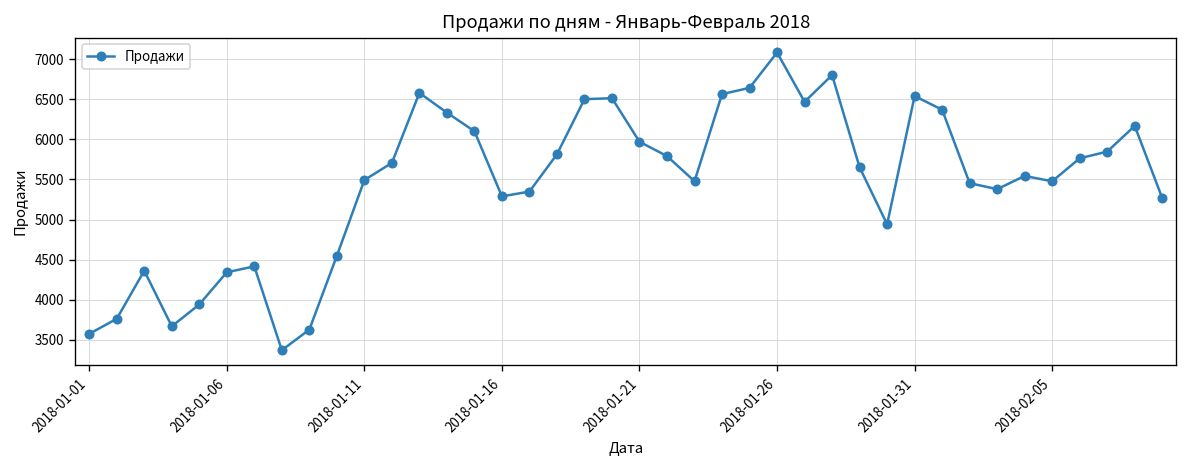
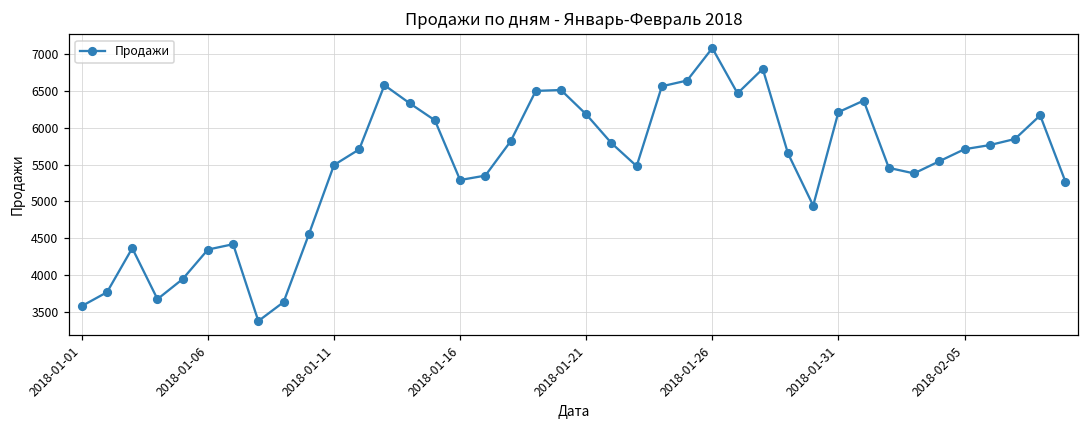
  {
    "2018-01-01": 3600,
    "2018-01-06": 4300,
    "2018-01-11": 5500,
    "2018-01-16": 5300,
-   "2018-01-21": 6000,
+   "2018-01-21": 6200,
    "2018-01-26": 7100,
-   "2018-01-31": 6500,
-   "2018-02-05": 5500
+   "2018-01-31": 6200,
+   "2018-02-05": 5700
  }
